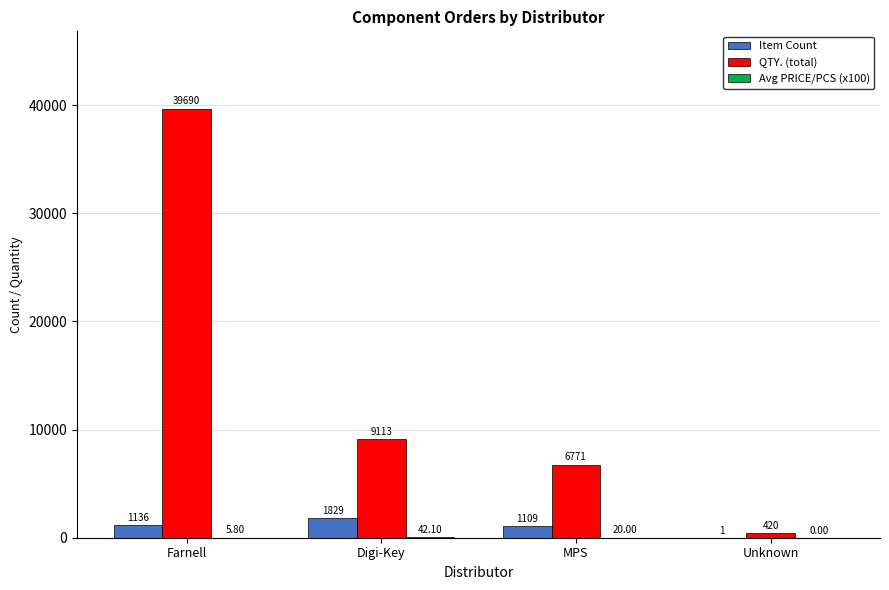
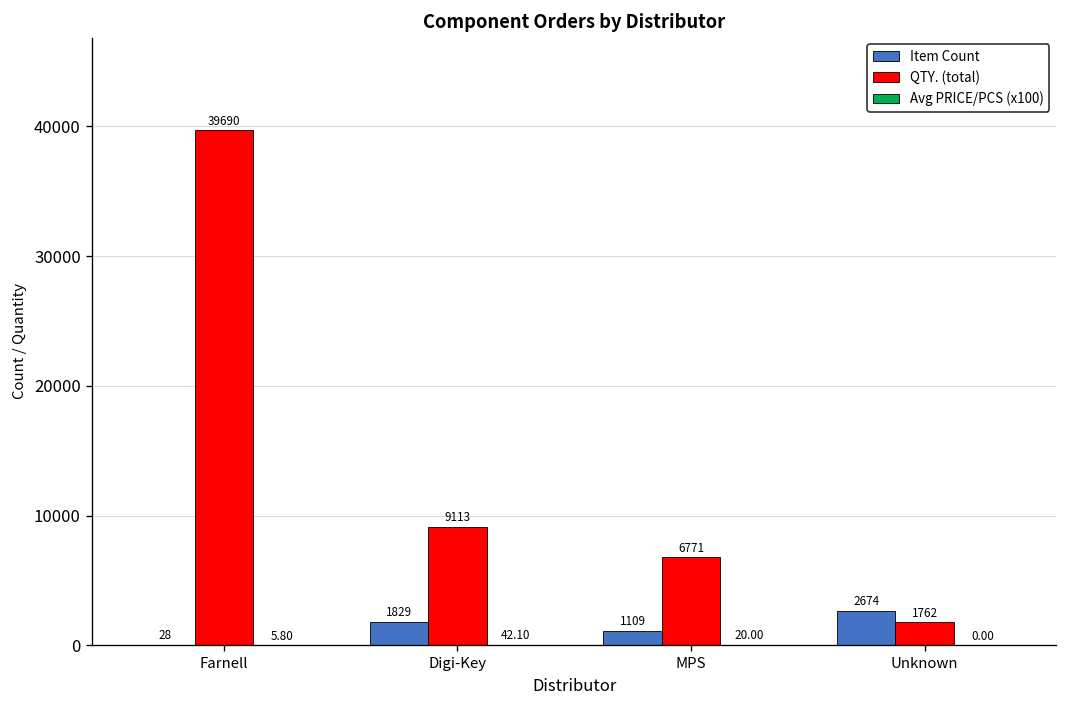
  {
    "Item Count": {
-     "Farnell": 1136,
+     "Farnell": 28,
      "Digi-Key": 1829,
      "MPS": 1109,
-     "Unknown": 1
+     "Unknown": 2674
    },
    "QTY. (total)": {
      "Farnell": 39690,
      "Digi-Key": 9113,
      "MPS": 6771,
-     "Unknown": 420
+     "Unknown": 1762
    },
    "Avg PRICE/PCS (x100)": {
      "Farnell": 5.80,
      "Digi-Key": 42.10,
      "MPS": 20.00,
      "Unknown": 0.00
    }
  }
